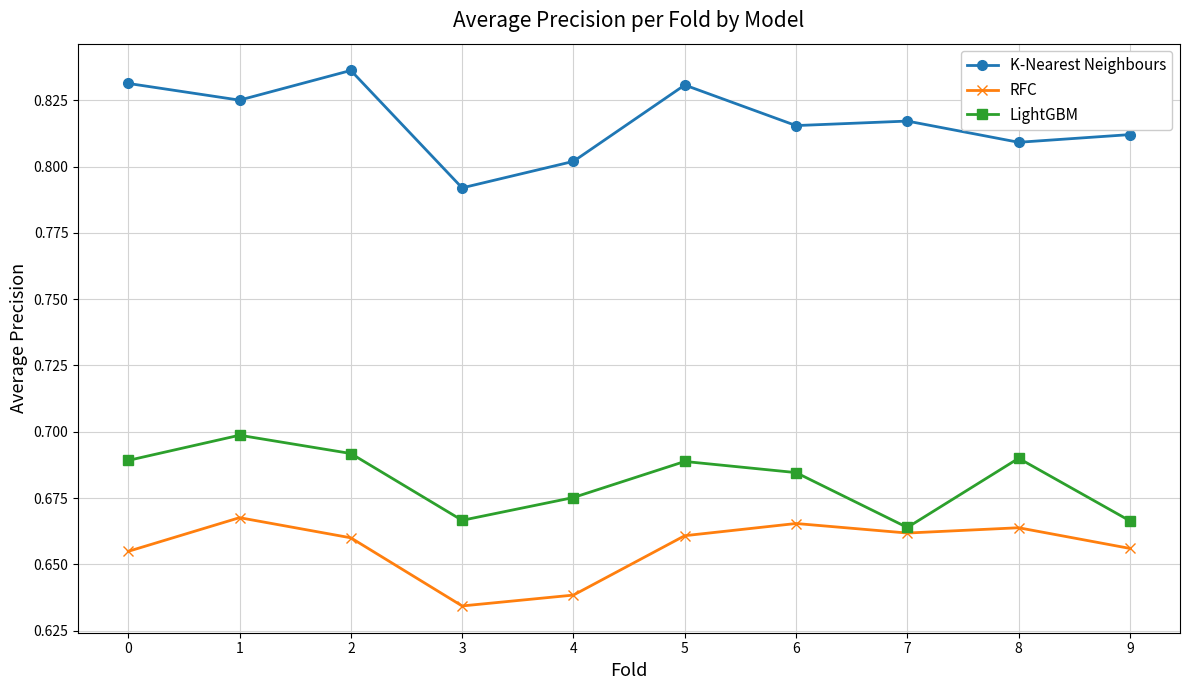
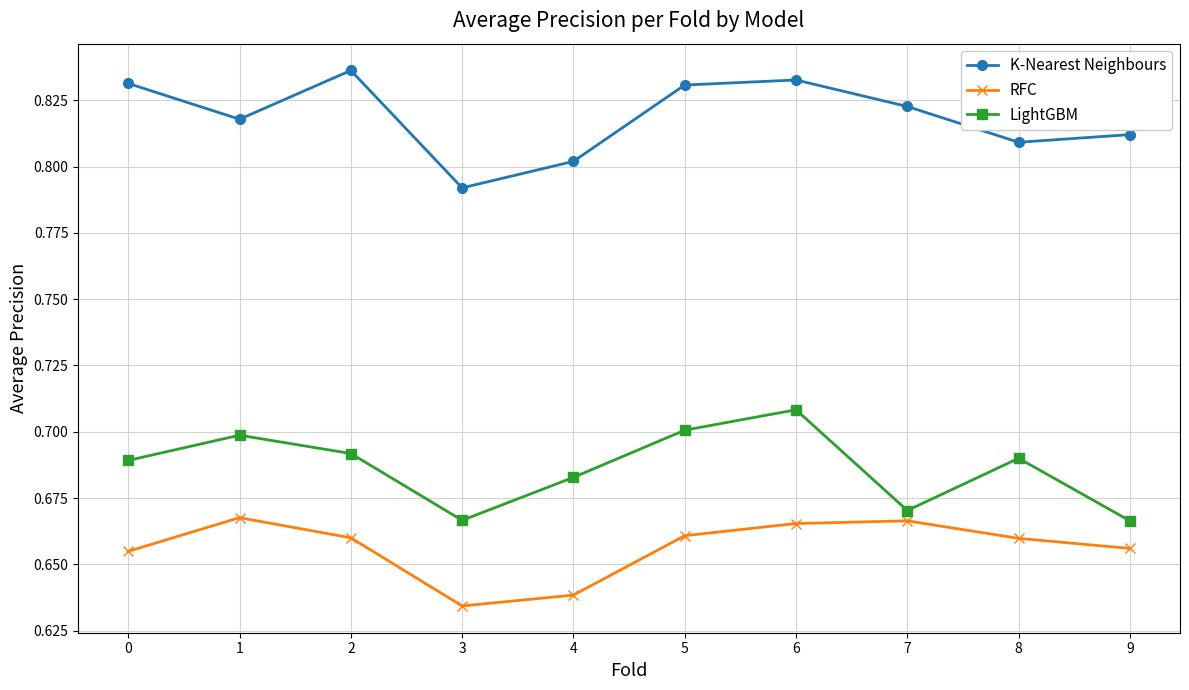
  {
    "K-Nearest Neighbours": {
      "0": 0.831,
-     "1": 0.825,
+     "1": 0.818,
      "2": 0.836,
      "3": 0.792,
      "4": 0.802,
      "5": 0.831,
-     "6": 0.816,
-     "7": 0.817,
+     "6": 0.833,
+     "7": 0.823,
      "8": 0.809,
      "9": 0.812
    },
    "RFC": {
      "0": 0.655,
      "1": 0.668,
      "2": 0.660,
      "3": 0.634,
      "4": 0.638,
      "5": 0.661,
      "6": 0.665,
-     "7": 0.662,
-     "8": 0.664,
+     "7": 0.666,
+     "8": 0.660,
      "9": 0.656
    },
    "LightGBM": {
      "0": 0.689,
      "1": 0.699,
      "2": 0.692,
      "3": 0.667,
-     "4": 0.675,
-     "5": 0.689,
-     "6": 0.685,
-     "7": 0.664,
+     "4": 0.683,
+     "5": 0.701,
+     "6": 0.708,
+     "7": 0.670,
      "8": 0.690,
      "9": 0.666
    }
  }
